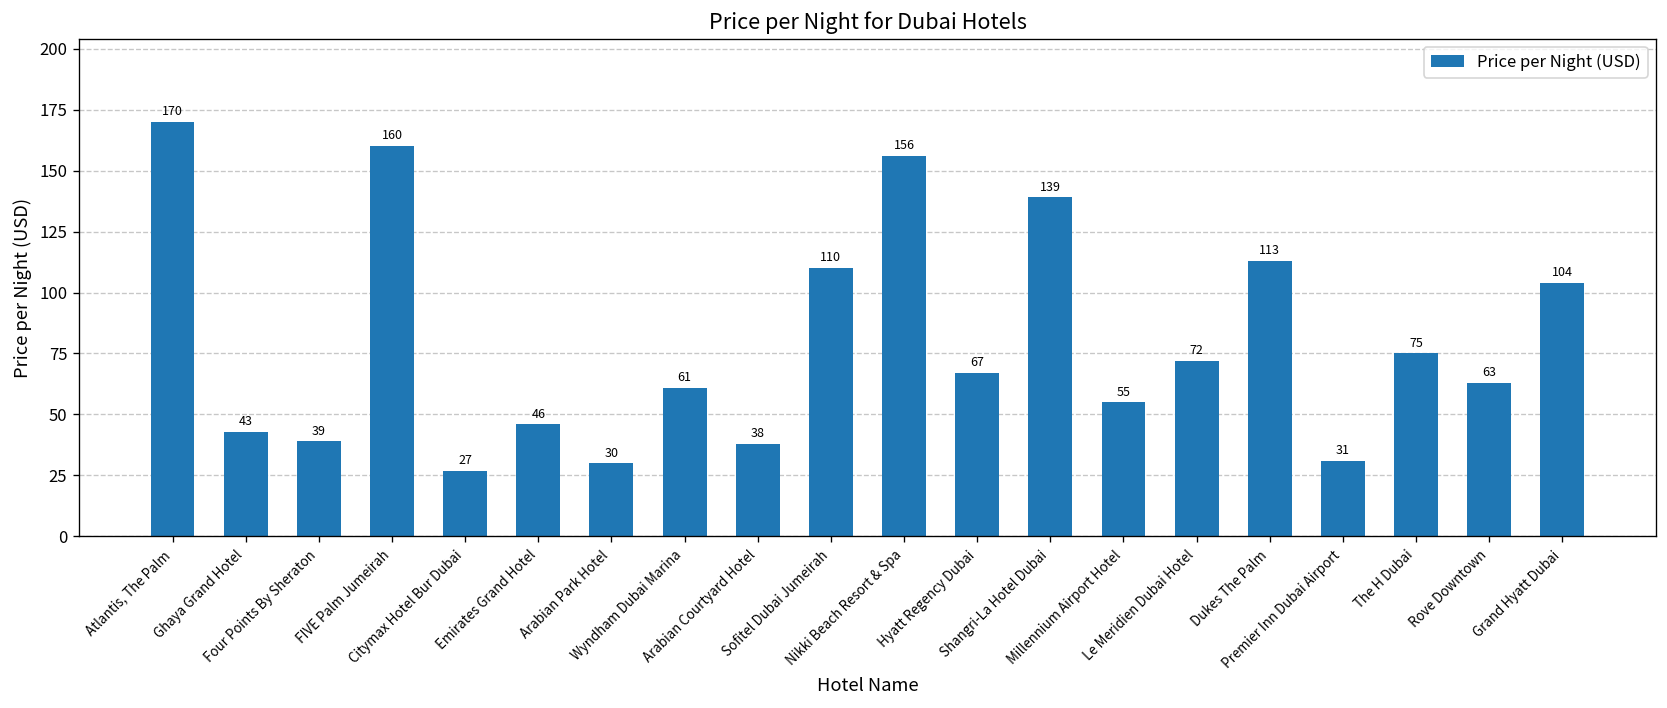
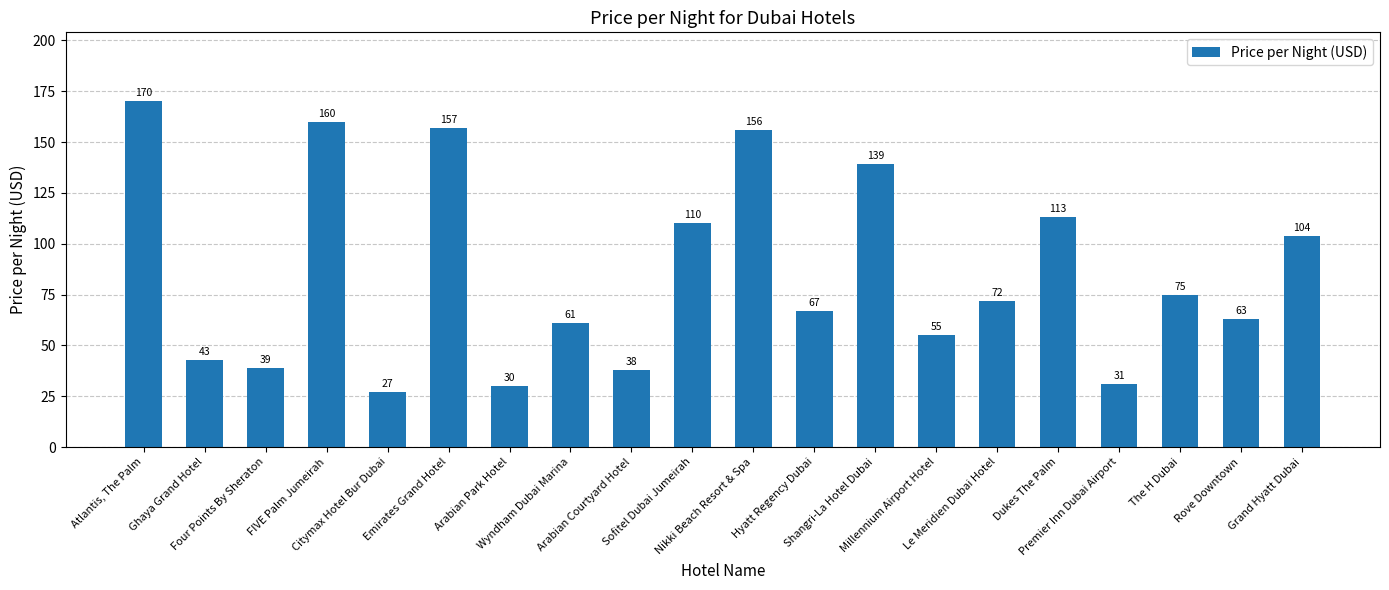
  {
    "Atlantis, The Palm": 170,
    "Ghaya Grand Hotel": 43,
    "Four Points By Sheraton": 39,
    "FIVE Palm Jumeirah": 160,
    "Citymax Hotel Bur Dubai": 27,
-   "Emirates Grand Hotel": 46,
+   "Emirates Grand Hotel": 157,
    "Arabian Park Hotel": 30,
    "Wyndham Dubai Marina": 61,
    "Arabian Courtyard Hotel": 38,
    "Sofitel Dubai Jumeirah": 110,
    "Nikki Beach Resort & Spa": 156,
    "Hyatt Regency Dubai": 67,
    "Shangri-La Hotel Dubai": 139,
    "Millennium Airport Hotel": 55,
    "Le Meridien Dubai Hotel": 72,
    "Dukes The Palm": 113,
    "Premier Inn Dubai Airport": 31,
    "The H Dubai": 75,
    "Rove Downtown": 63,
    "Grand Hyatt Dubai": 104
  }
